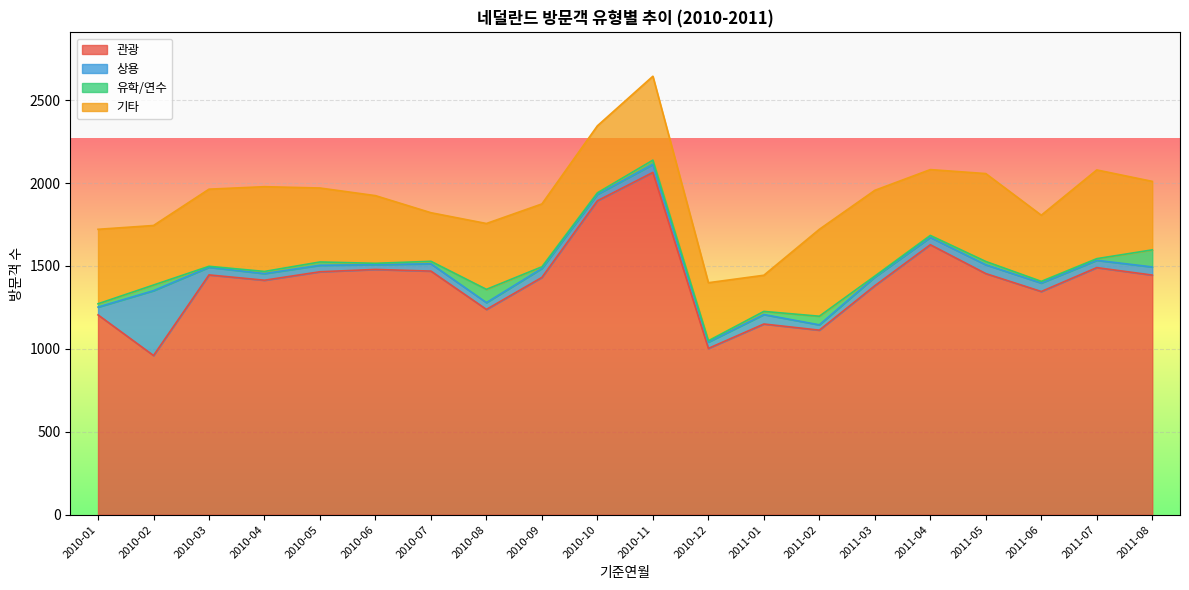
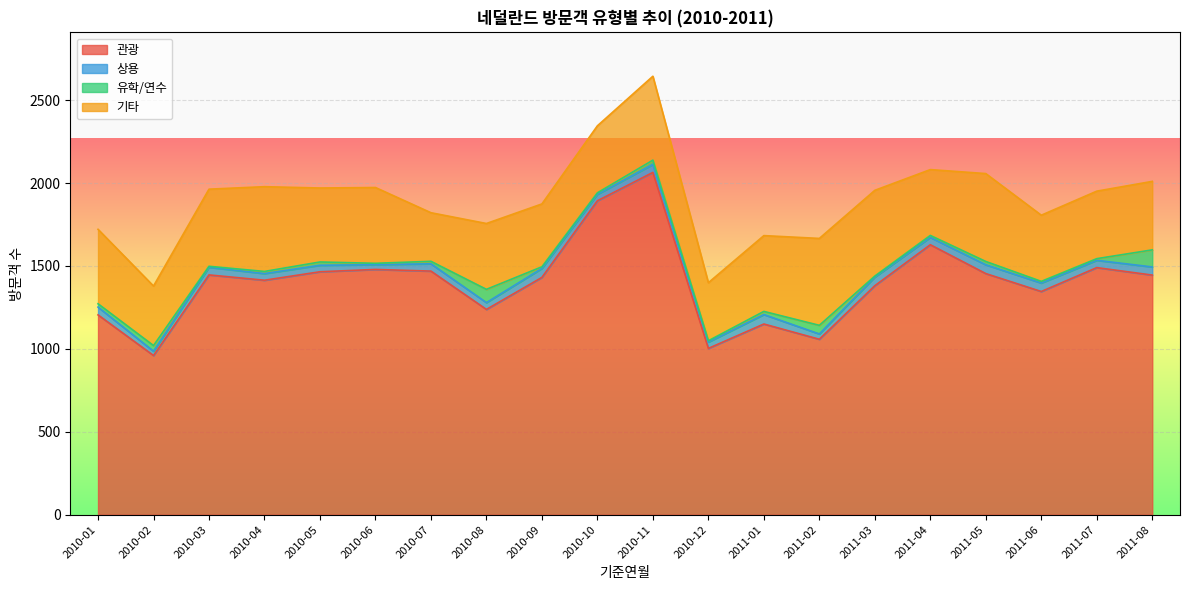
  {
    "관광": {
      "2010-01": 1210,
      "2010-02": 960,
      "2010-03": 1450,
      "2010-04": 1410,
      "2010-05": 1470,
      "2010-06": 1480,
      "2010-07": 1470,
      "2010-08": 1240,
      "2010-09": 1430,
      "2010-10": 1890,
      "2010-11": 2060,
      "2010-12": 1000,
      "2011-01": 1150,
-     "2011-02": 1110,
+     "2011-02": 1060,
      "2011-03": 1380,
      "2011-04": 1630,
      "2011-05": 1450,
      "2011-06": 1350,
      "2011-07": 1490,
      "2011-08": 1450
    },
    "상용": {
      "2010-01": 50,
-     "2010-02": 390,
+     "2010-02": 30,
      "2010-05": 40,
      "2010-08": 40,
      "2010-11": 50,
      "2011-01": 60,
      "2011-02": 30,
      "2011-05": 50,
      "2011-08": 50
    },
    "유학/연수": {
      "2010-01": 20,
      "2010-02": 30,
      "2010-05": 20,
      "2010-08": 80,
      "2010-11": 30,
      "2011-01": 20,
      "2011-02": 50,
      "2011-05": 20,
      "2011-08": 100
    },
    "기타": {
      "2010-01": 450,
      "2010-02": 360,
      "2010-03": 470,
      "2010-04": 510,
      "2010-05": 450,
-     "2010-06": 410,
+     "2010-06": 460,
      "2010-07": 290,
      "2010-08": 400,
      "2010-09": 380,
      "2010-10": 400,
      "2010-11": 510,
      "2010-12": 350,
-     "2011-01": 220,
+     "2011-01": 460,
      "2011-02": 520,
      "2011-03": 520,
      "2011-04": 400,
      "2011-05": 530,
      "2011-06": 400,
-     "2011-07": 540,
+     "2011-07": 410,
      "2011-08": 410
    }
  }
